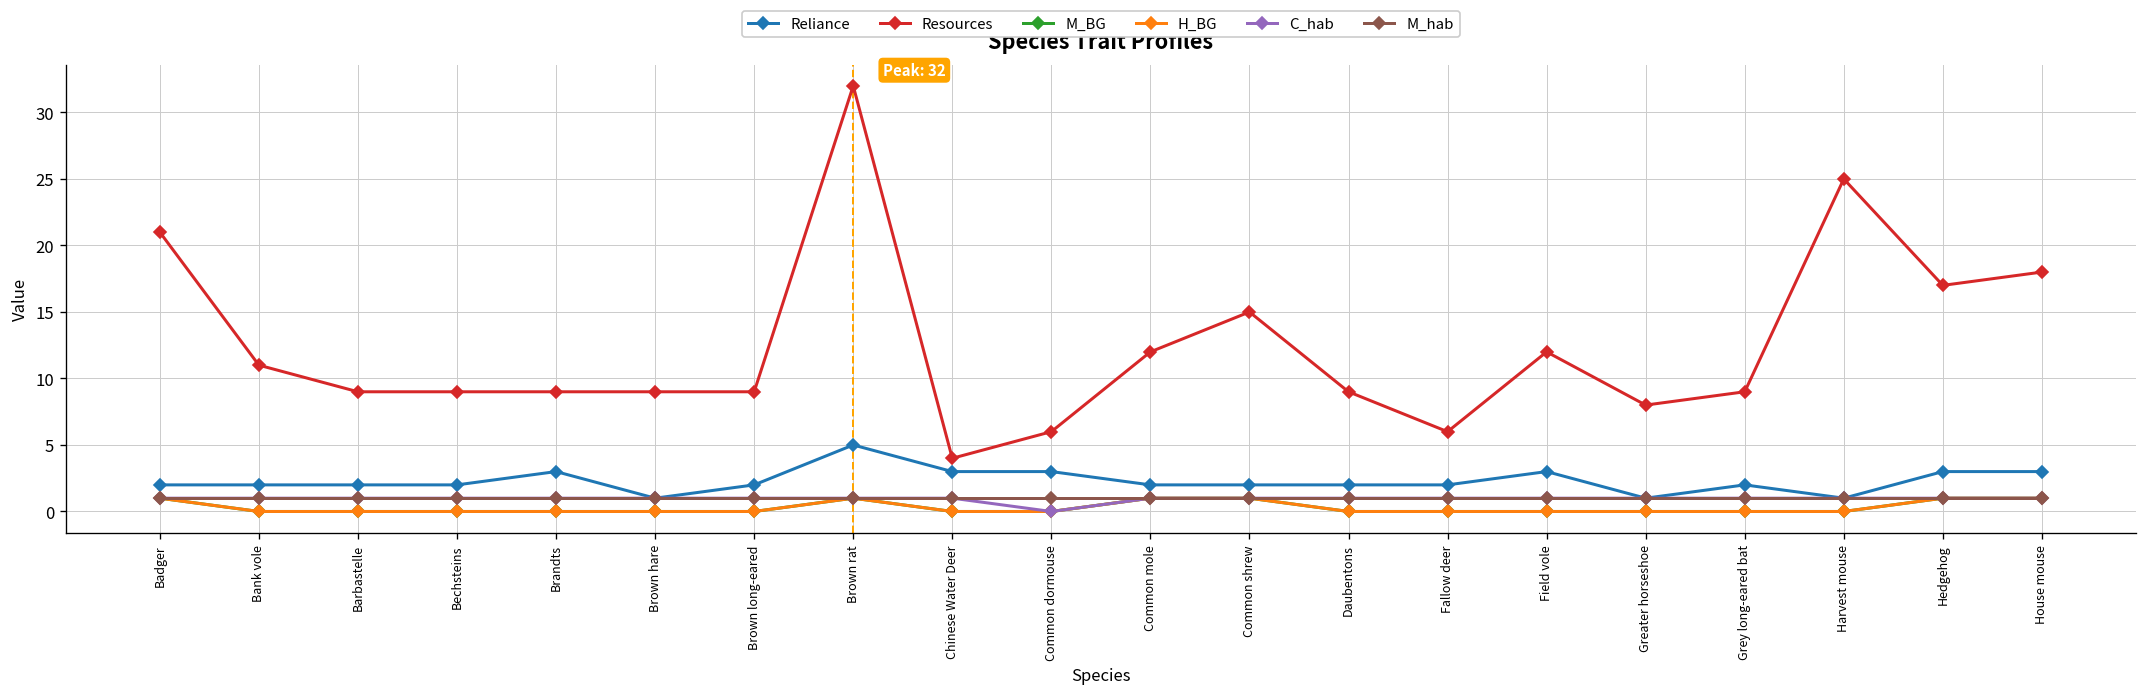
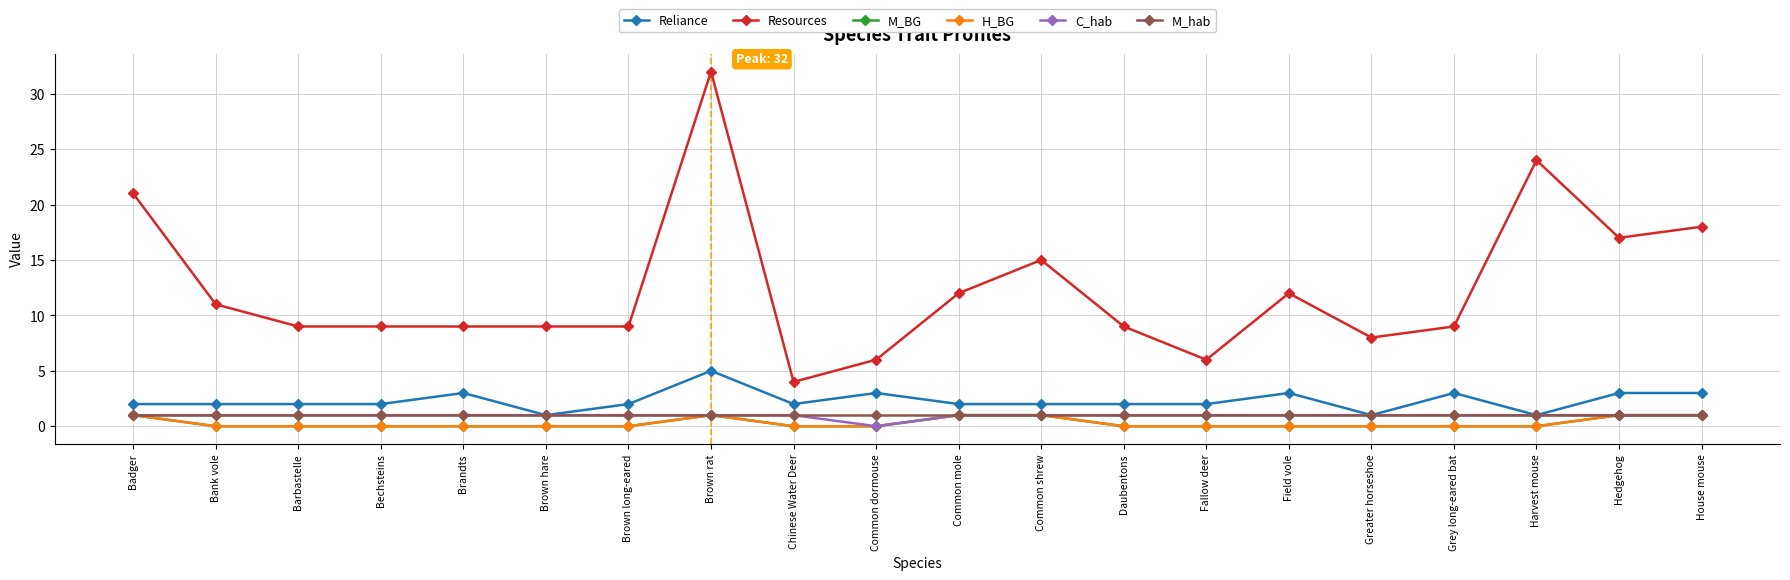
  {
    "Reliance": {
      "Badger": 2,
      "Bank vole": 2,
      "Barbastelle": 2,
      "Bechsteins": 2,
      "Brandts": 3,
      "Brown long-eared": 2,
      "Brown rat": 5,
-     "Chinese Water Deer": 3,
+     "Chinese Water Deer": 2,
      "Common dormouse": 3,
      "Common mole": 2,
      "Common shrew": 2,
      "Daubentons": 2,
      "Fallow deer": 2,
      "Field vole": 3,
-     "Grey long-eared bat": 2,
+     "Grey long-eared bat": 3,
      "Hedgehog": 3,
      "House mouse": 3
    },
    "Resources": {
      "Badger": 21,
      "Bank vole": 11,
      "Barbastelle": 9,
      "Bechsteins": 9,
      "Brandts": 9,
      "Brown hare": 9,
      "Brown long-eared": 9,
      "Brown rat": 32,
      "Chinese Water Deer": 4,
      "Common dormouse": 6,
      "Common mole": 12,
      "Common shrew": 15,
      "Daubentons": 9,
      "Fallow deer": 6,
      "Field vole": 12,
      "Greater horseshoe": 8,
      "Grey long-eared bat": 9,
-     "Harvest mouse": 25,
+     "Harvest mouse": 24,
      "Hedgehog": 17,
      "House mouse": 18
    },
    "H_BG": {
      "Bank vole": 0,
      "Barbastelle": 0,
      "Bechsteins": 0,
      "Brandts": 0,
      "Brown hare": 0,
      "Brown long-eared": 0,
      "Chinese Water Deer": 0,
      "Daubentons": 0,
      "Fallow deer": 0,
      "Field vole": 0,
      "Greater horseshoe": 0,
      "Grey long-eared bat": 0,
      "Harvest mouse": 0
    },
    "M_hab": {
      "Common dormouse": 1
    }
  }
